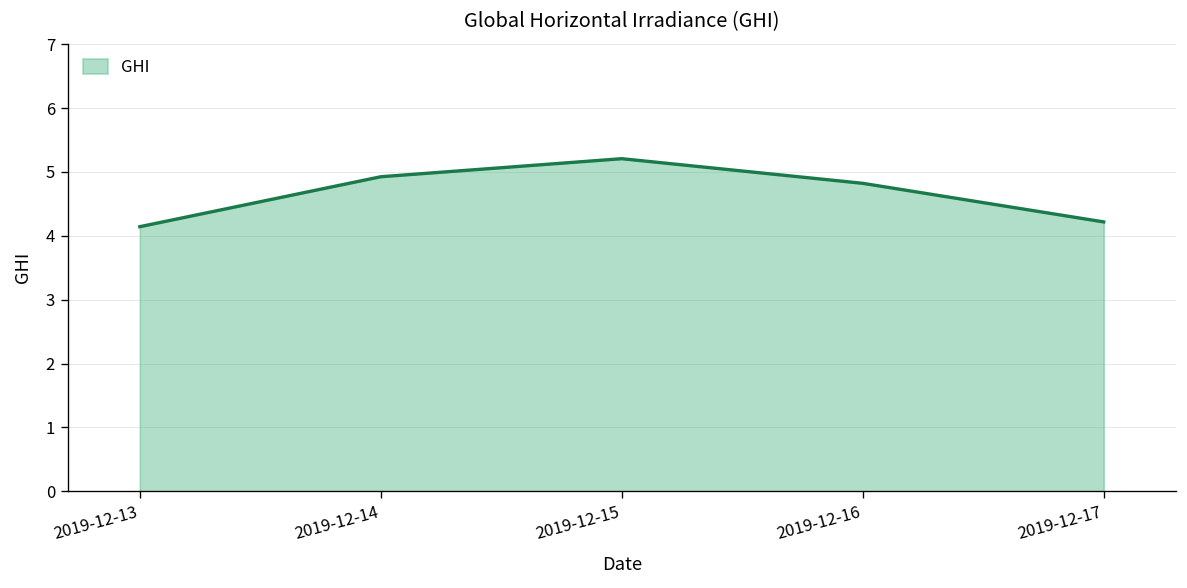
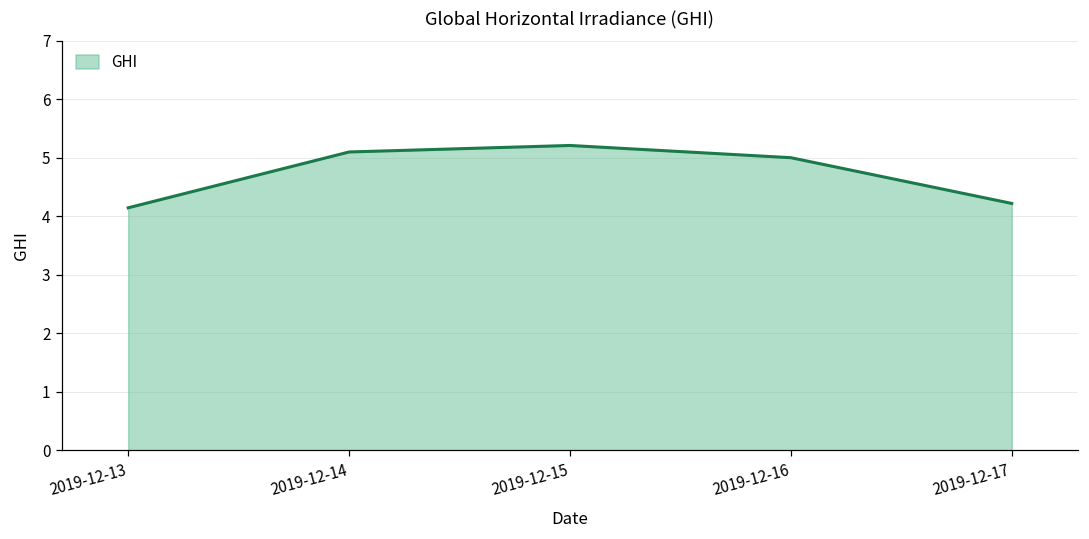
  {
    "2019-12-13": 4.1,
-   "2019-12-14": 4.9,
+   "2019-12-14": 5.1,
    "2019-12-15": 5.2,
-   "2019-12-16": 4.8,
+   "2019-12-16": 5.0,
    "2019-12-17": 4.2
  }
